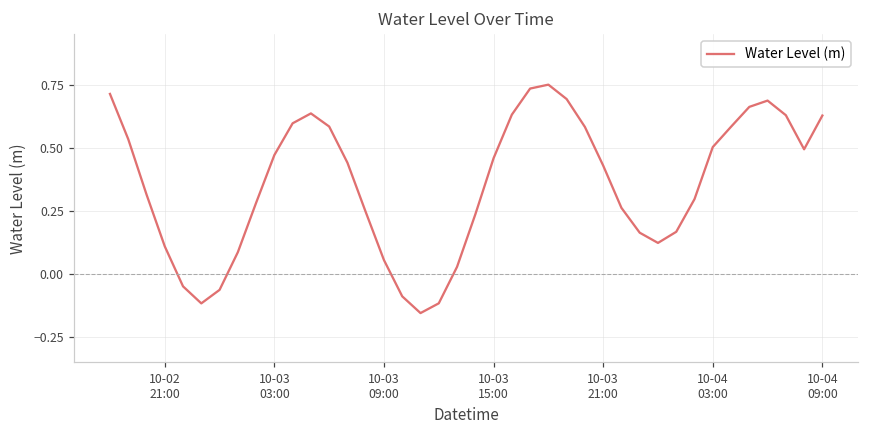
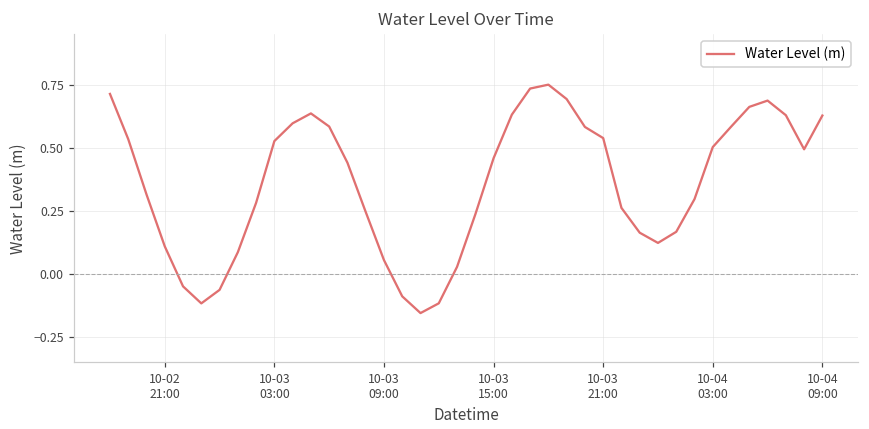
  {
    "10-02 21:00": 0.11,
-   "10-03 03:00": 0.47,
+   "10-03 03:00": 0.53,
    "10-03 09:00": 0.05,
    "10-03 15:00": 0.46,
-   "10-03 21:00": 0.43,
+   "10-03 21:00": 0.54,
    "10-04 03:00": 0.50,
    "10-04 09:00": 0.63
  }
